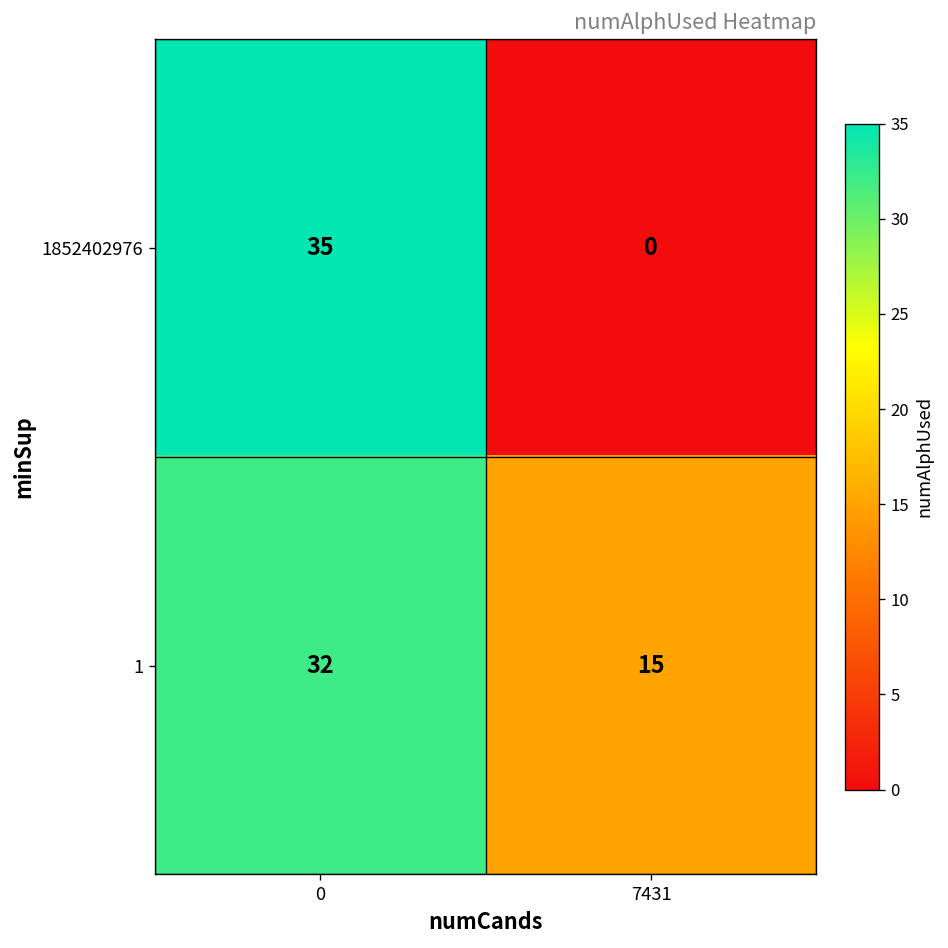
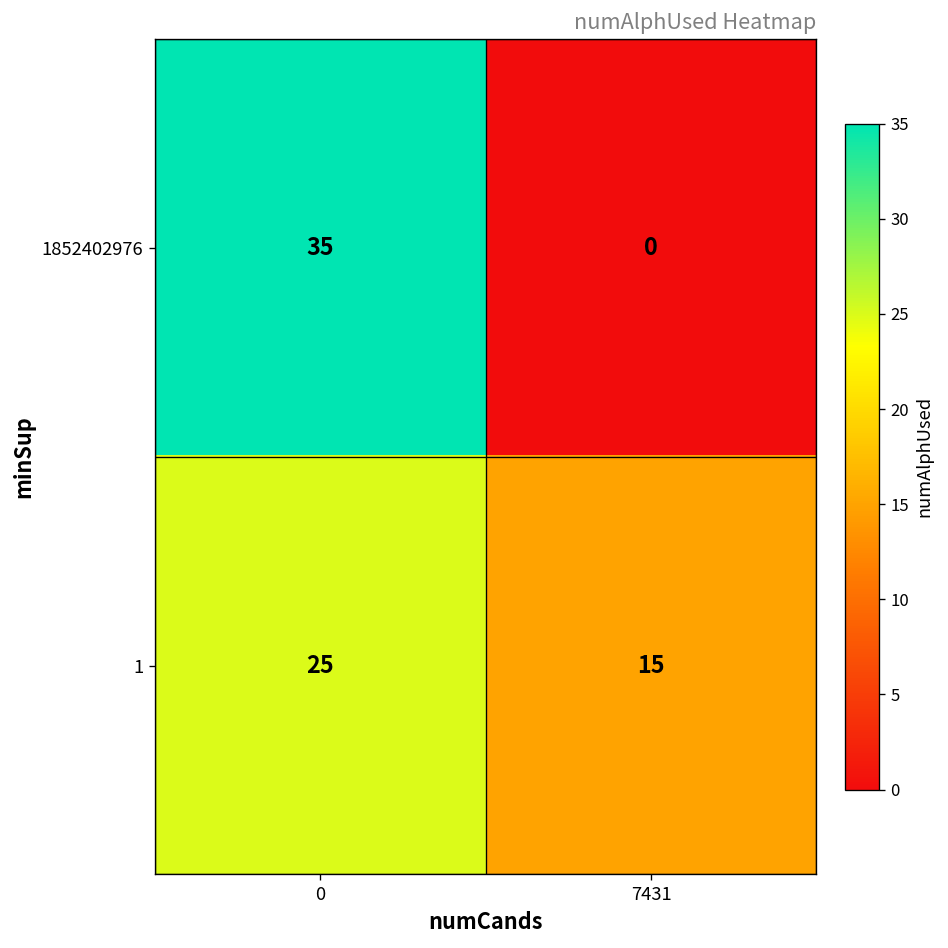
  {
    "1852402976": {
      "0": 35,
      "7431": 0
    },
    "1": {
-     "0": 32,
+     "0": 25,
      "7431": 15
    }
  }
